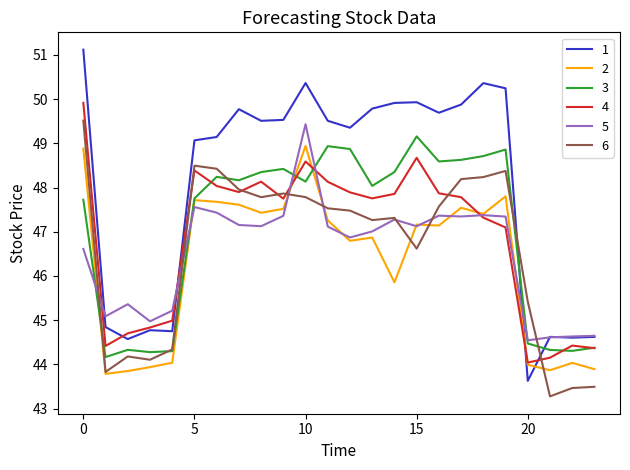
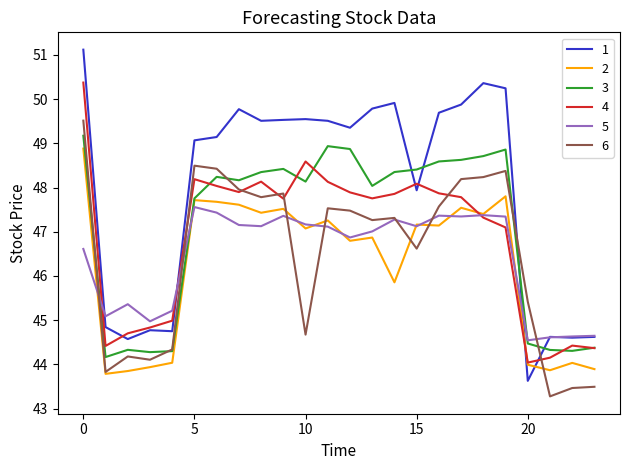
  {
    "1": {
      "0": 51.1,
      "5": 49.1,
-     "10": 50.4,
-     "15": 49.9,
+     "10": 49.5,
+     "15": 47.9,
      "20": 43.6
    },
    "2": {
      "0": 48.9,
-     "10": 48.9
+     "10": 47.1
    },
    "3": {
-     "0": 47.7,
+     "0": 49.2,
      "10": 48.1,
-     "15": 49.2,
+     "15": 48.4,
      "20": 44.5
    },
    "4": {
-     "0": 49.9,
-     "5": 48.4,
+     "0": 50.4,
+     "5": 48.2,
      "10": 48.6,
-     "15": 48.7
+     "15": 48.1
    },
    "5": {
      "0": 46.6,
      "5": 47.6,
-     "10": 49.4,
+     "10": 47.2,
      "20": 44.5
    },
    "6": {
      "0": 49.5,
      "5": 48.5,
-     "10": 47.8,
+     "10": 44.7,
      "15": 46.6,
      "20": 45.4
    }
  }
